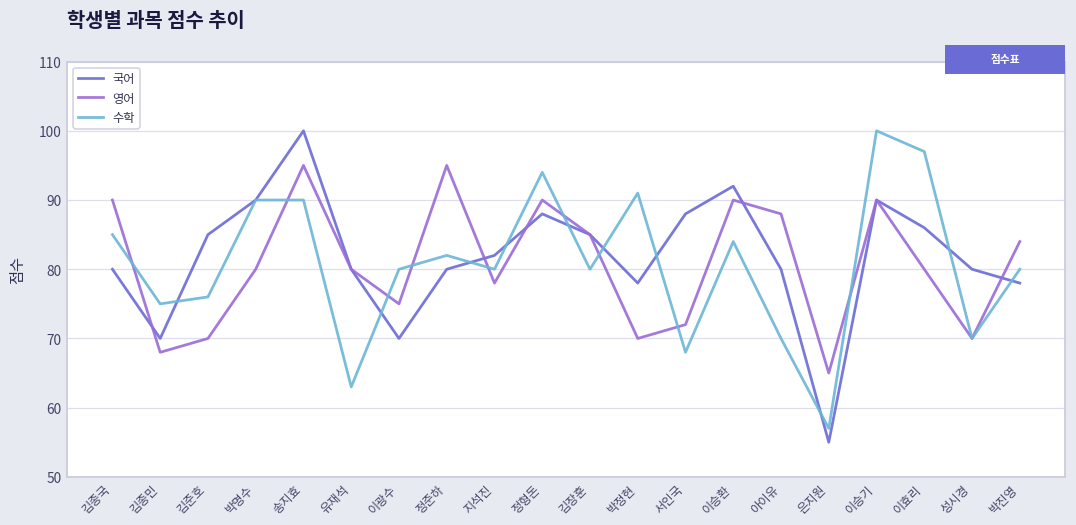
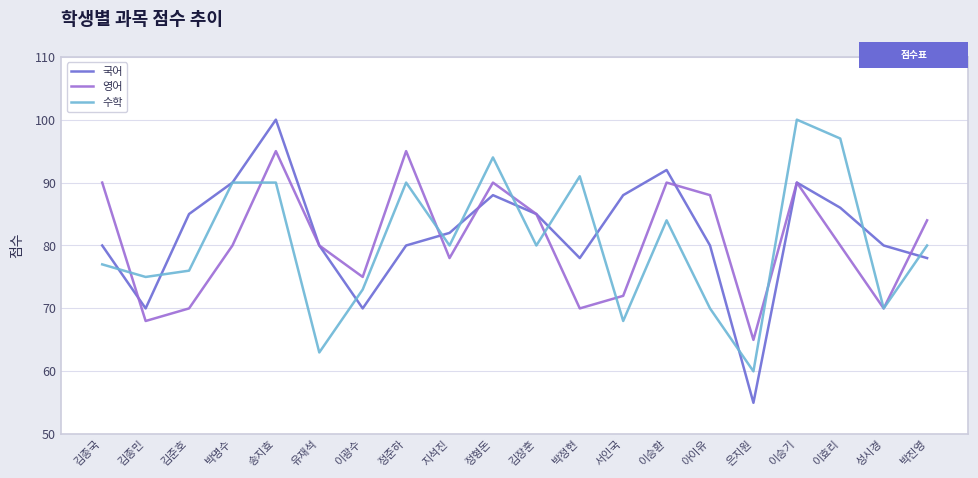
  {
    "수학": {
-     "김종국": 85,
+     "김종국": 77,
      "김종민": 75,
      "김준호": 76,
      "송지효": 90,
      "유재석": 63,
-     "이광수": 80,
-     "정준하": 82,
+     "이광수": 73,
+     "정준하": 90,
      "지석진": 80,
      "정형돈": 94,
      "김장훈": 80,
      "박정현": 91,
      "서인국": 68,
      "이승환": 84,
      "아이유": 70,
-     "은지원": 57,
+     "은지원": 60,
      "이승기": 100,
      "이효리": 97,
      "박진영": 80
    }
  }
